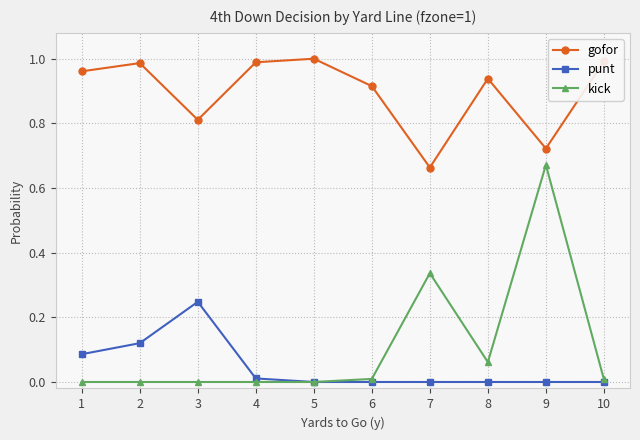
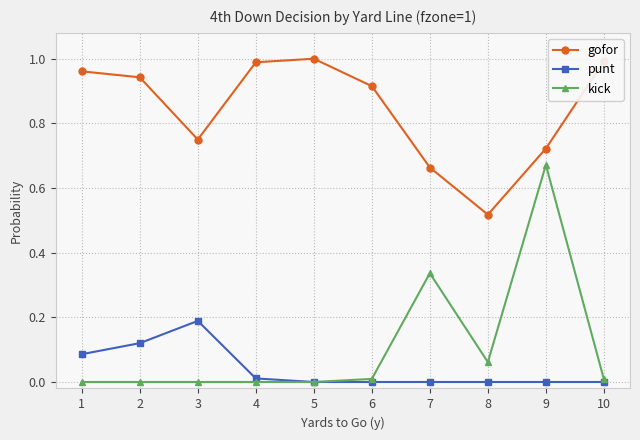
  {
    "gofor": {
      "1": 0.96,
-     "2": 0.99,
-     "3": 0.81,
+     "2": 0.94,
+     "3": 0.75,
      "4": 0.99,
      "5": 1.00,
      "6": 0.92,
      "7": 0.66,
-     "8": 0.94,
+     "8": 0.52,
      "9": 0.72
    },
    "punt": {
      "1": 0.09,
      "2": 0.12,
-     "3": 0.25,
+     "3": 0.19,
      "4": 0.01,
      "6": 0.00,
      "7": 0.00,
      "8": 0.00,
      "9": 0.00,
      "10": 0.00
    },
    "kick": {
      "1": 0.00,
      "2": 0.00,
      "3": 0.00,
      "4": 0.00,
      "6": 0.01,
      "7": 0.34,
      "8": 0.06,
      "9": 0.67,
      "10": 0.01
    }
  }
